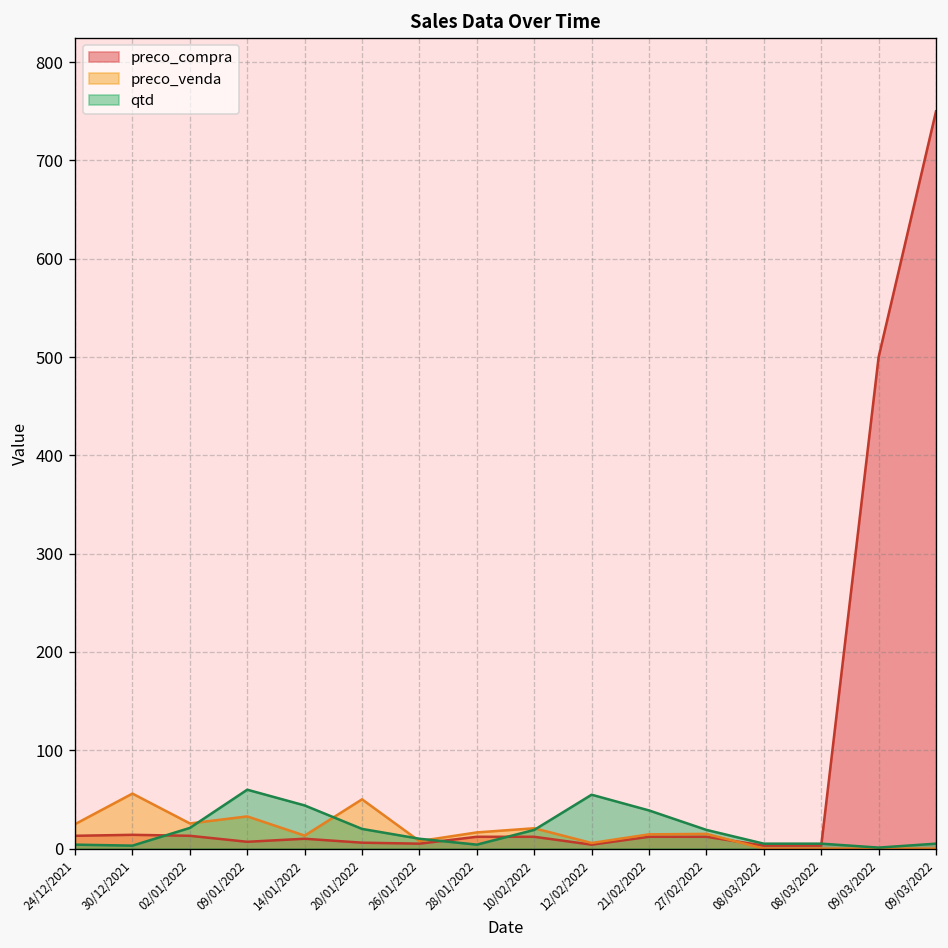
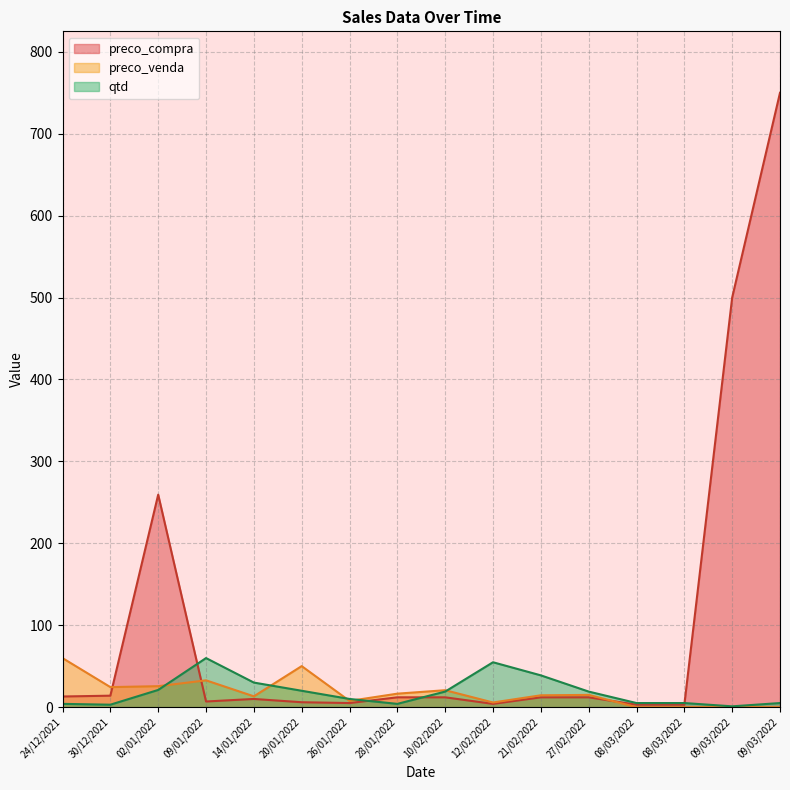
  {
    "preco_compra": {
      "24/12/2021": 10,
      "30/12/2021": 10,
-     "02/01/2022": 10,
+     "02/01/2022": 260,
      "09/01/2022": 10,
      "14/01/2022": 10,
      "20/01/2022": 10,
      "28/01/2022": 10,
      "10/02/2022": 10
    },
    "preco_venda": {
-     "24/12/2021": 20,
-     "30/12/2021": 60,
+     "24/12/2021": 60,
+     "30/12/2021": 20,
      "02/01/2022": 30,
      "09/01/2022": 30,
      "14/01/2022": 10,
      "20/01/2022": 50,
      "28/01/2022": 20
    },
    "qtd": {
      "24/12/2021": 0,
      "30/12/2021": 0,
      "02/01/2022": 20,
      "09/01/2022": 60,
-     "14/01/2022": 40,
+     "14/01/2022": 30,
      "20/01/2022": 20,
      "28/01/2022": 0,
      "12/02/2022": 50,
      "21/02/2022": 40,
      "27/02/2022": 20
    }
  }
